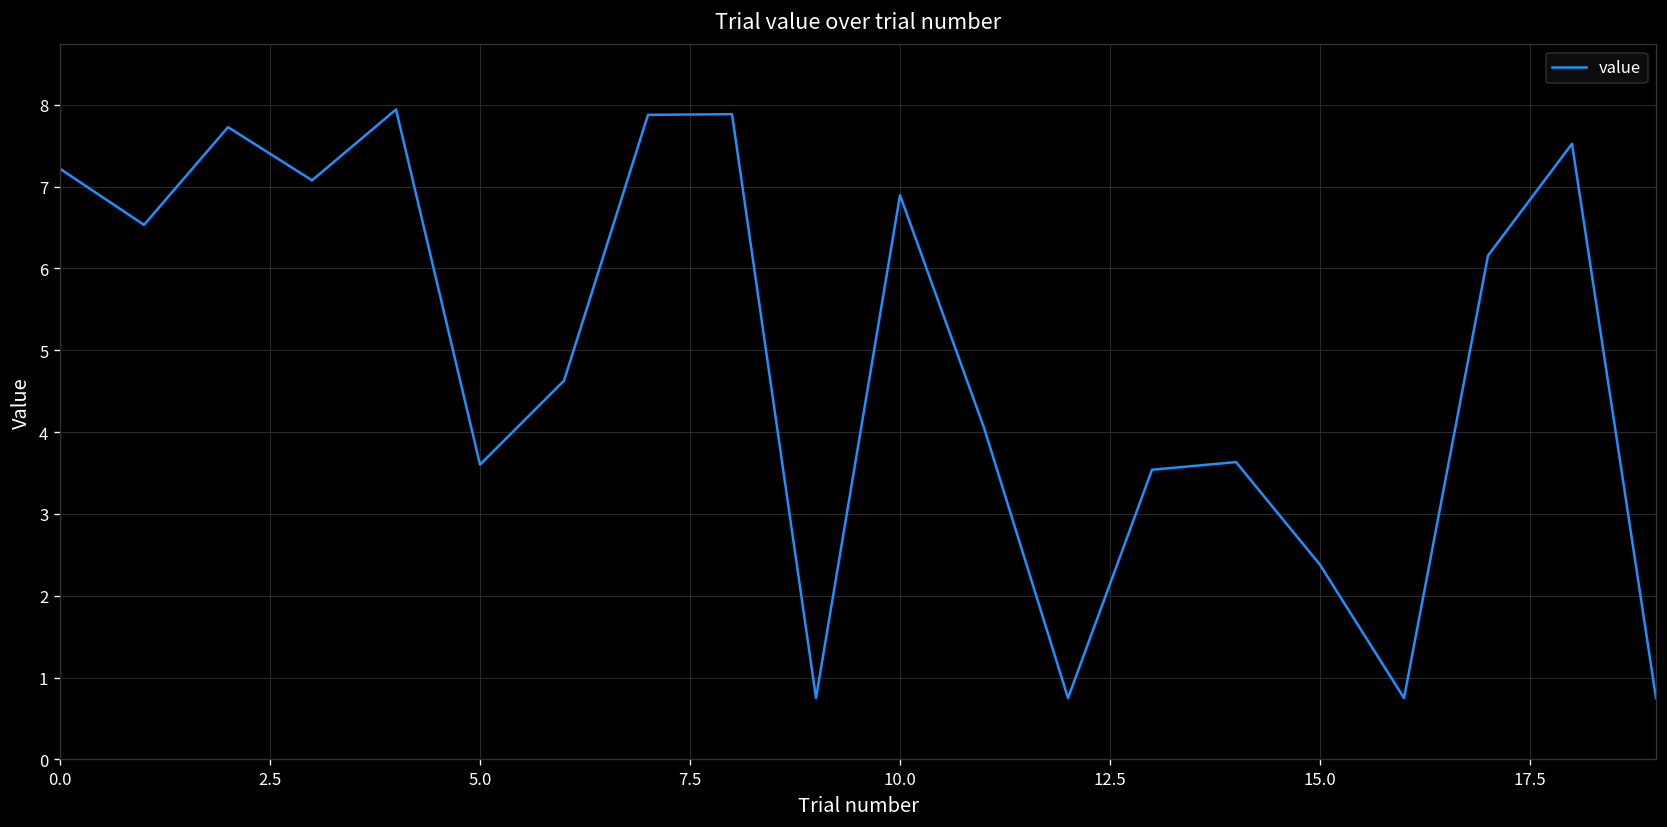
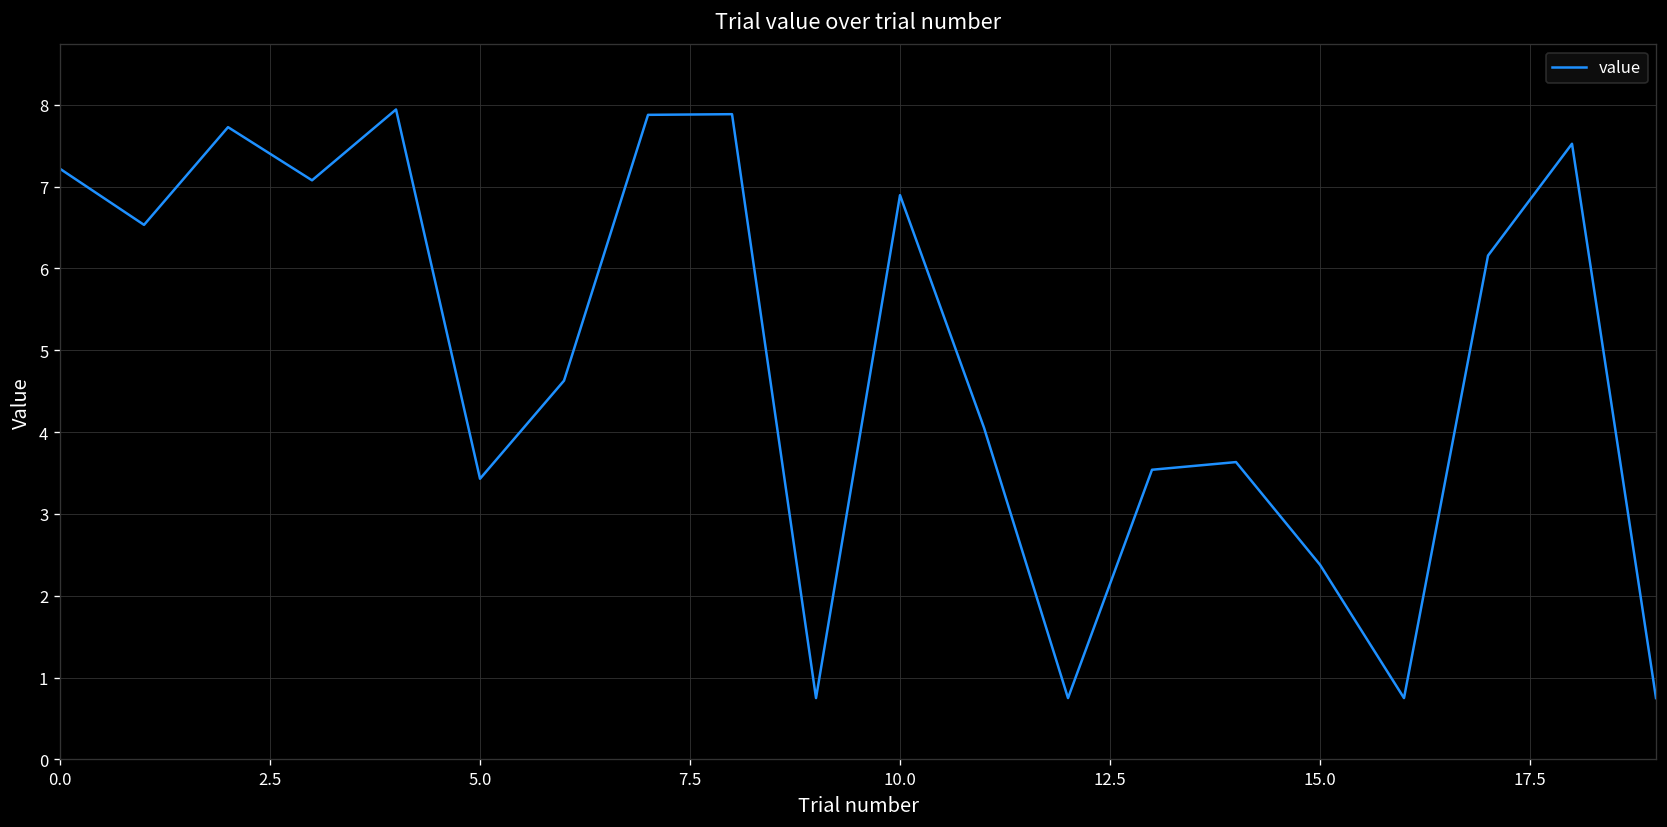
  {
    "0.0": 7.2,
-   "5.0": 3.6,
+   "5.0": 3.4,
    "10.0": 6.9,
    "15.0": 2.4
  }
